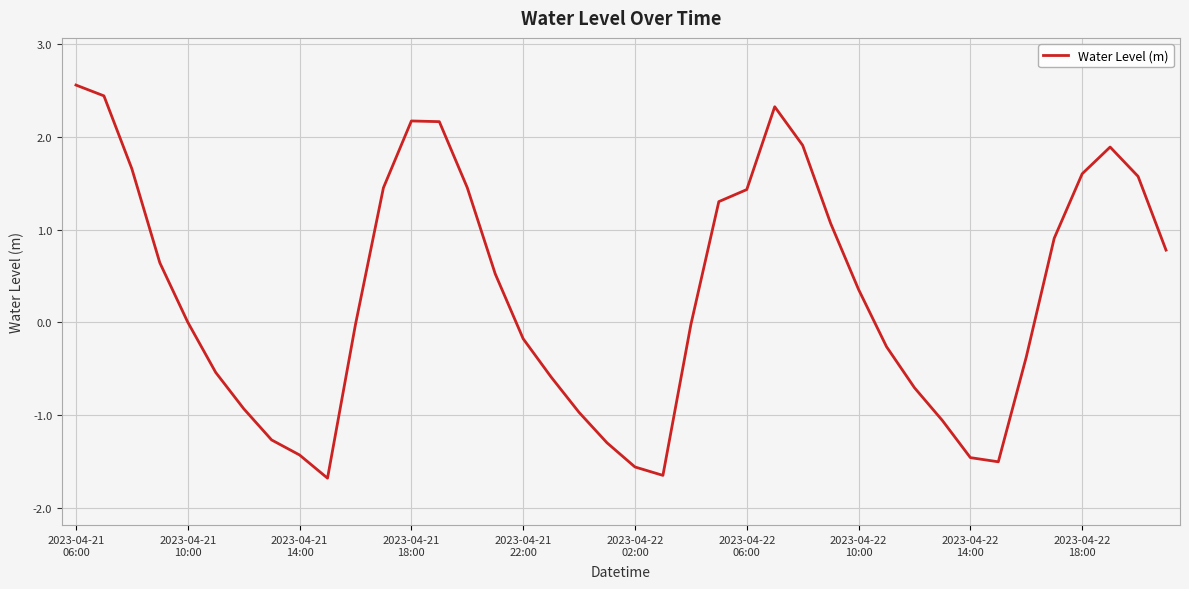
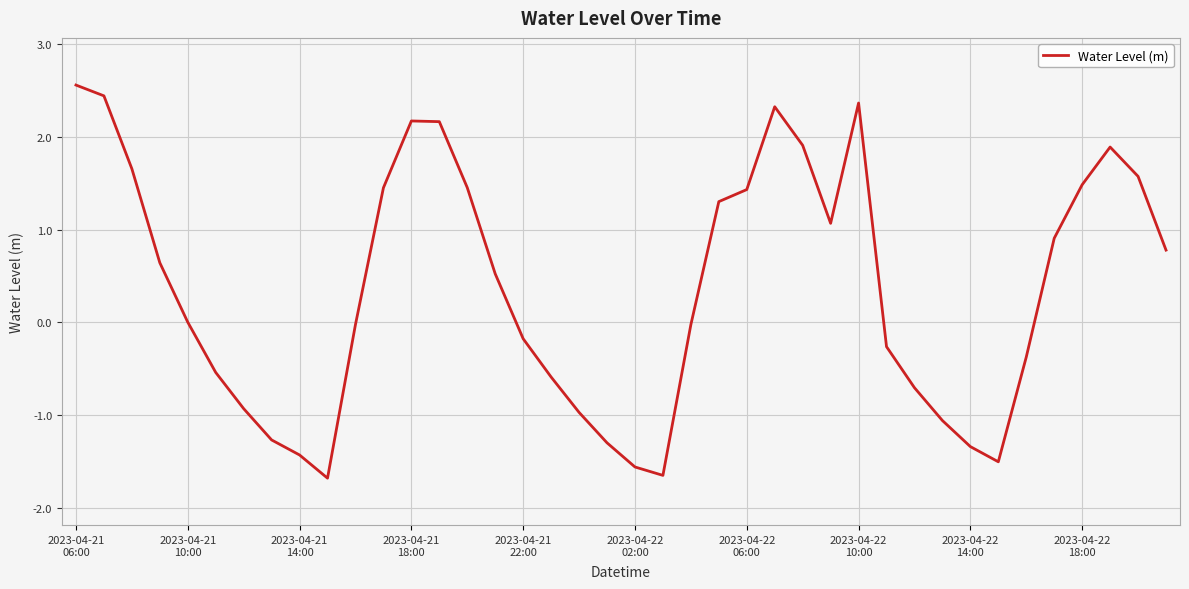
  {
    "2023-04-21 06:00": 2.6,
    "2023-04-21 10:00": 0.0,
    "2023-04-21 14:00": -1.4,
    "2023-04-21 18:00": 2.2,
    "2023-04-21 22:00": -0.2,
    "2023-04-22 02:00": -1.6,
    "2023-04-22 06:00": 1.4,
-   "2023-04-22 10:00": 0.4,
-   "2023-04-22 14:00": -1.5,
-   "2023-04-22 18:00": 1.6
+   "2023-04-22 10:00": 2.4,
+   "2023-04-22 14:00": -1.3,
+   "2023-04-22 18:00": 1.5
  }
